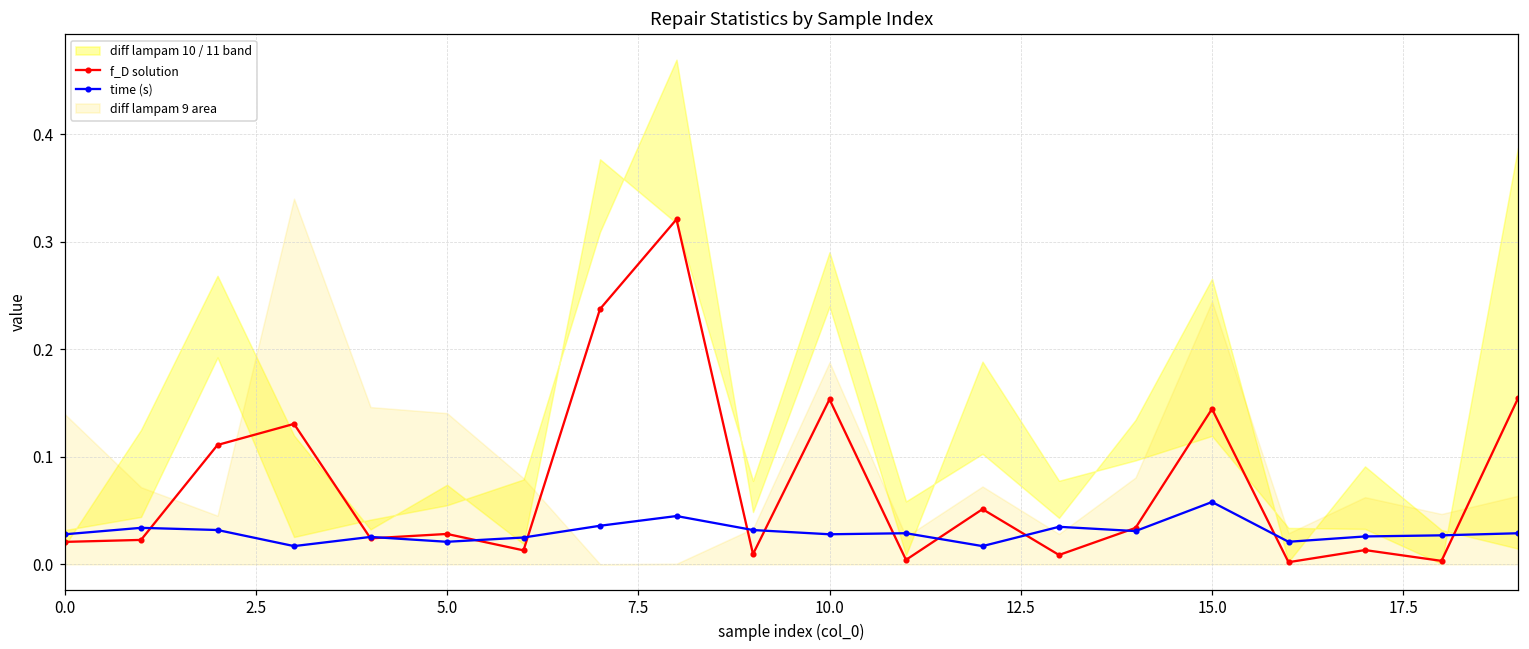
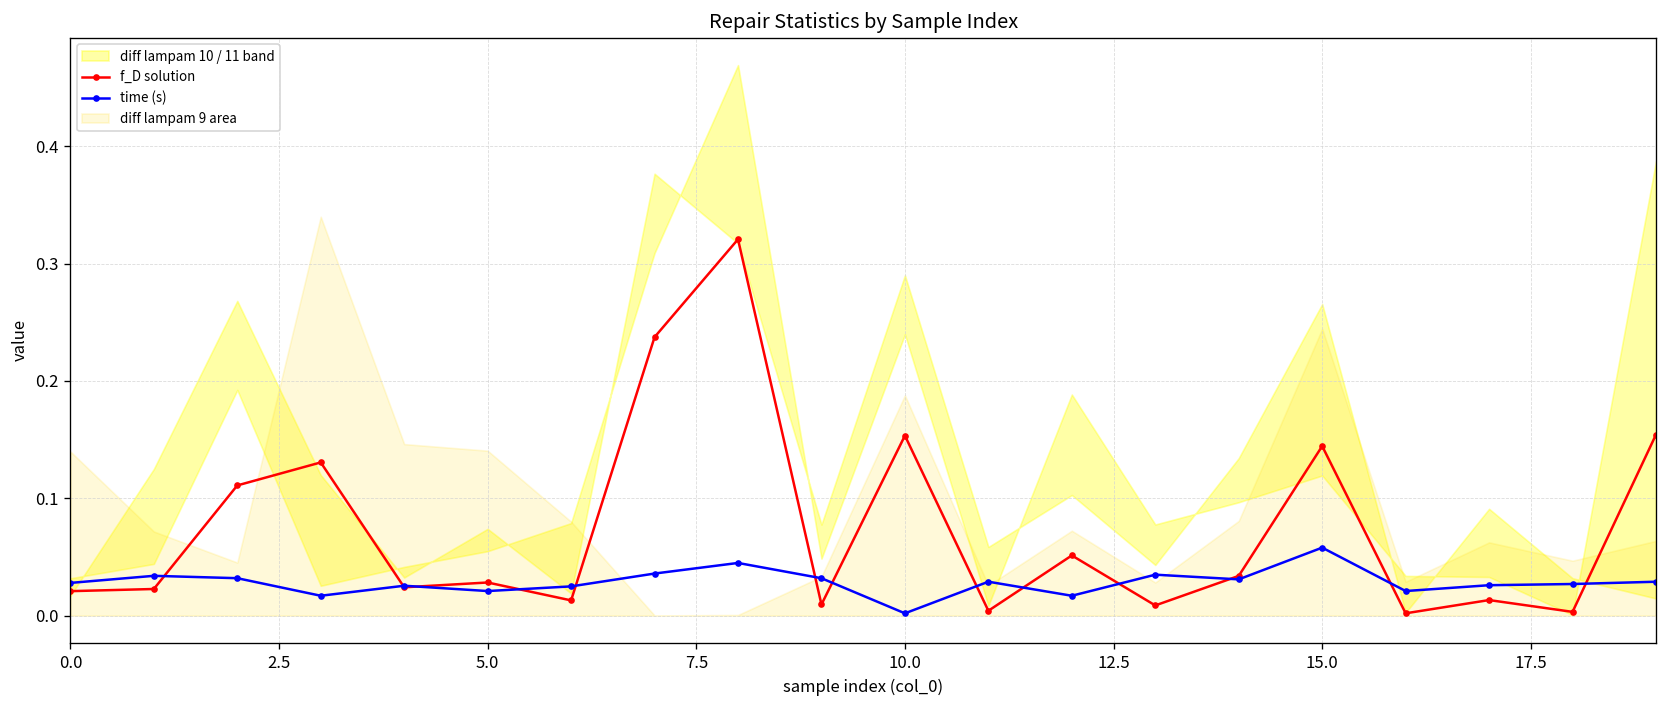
  {
    "f_D solution": {
      "0.0": 0.02,
      "5.0": 0.03,
      "10.0": 0.15,
      "15.0": 0.14
    },
    "time (s)": {
      "0.0": 0.03,
      "5.0": 0.02,
-     "10.0": 0.03,
+     "10.0": 0.00,
      "15.0": 0.06
    }
  }
